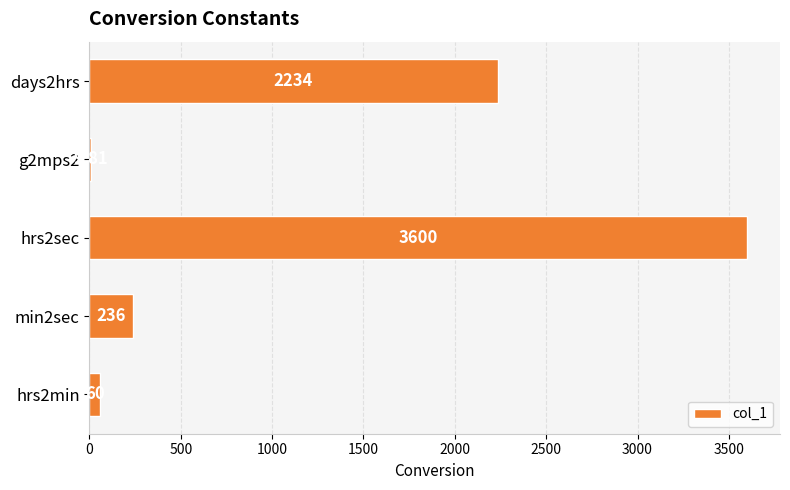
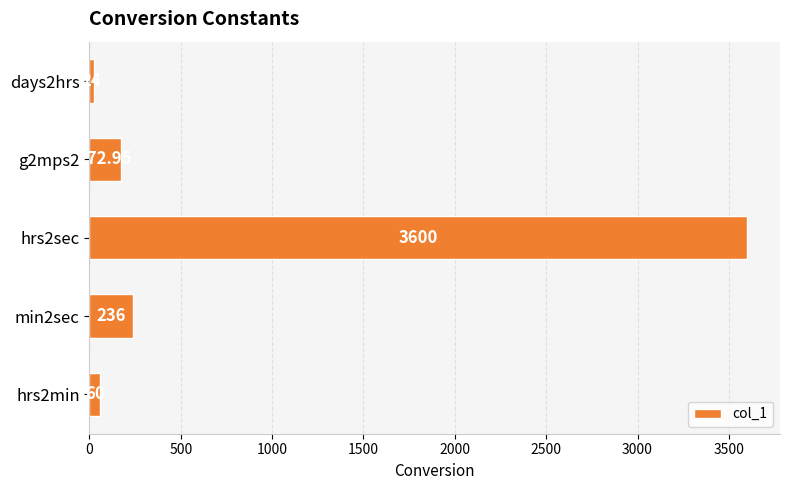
  {
-   "days2hrs": 2230,
-   "g2mps2": 10,
+   "days2hrs": 20,
+   "g2mps2": 170,
    "hrs2min": 60
  }
